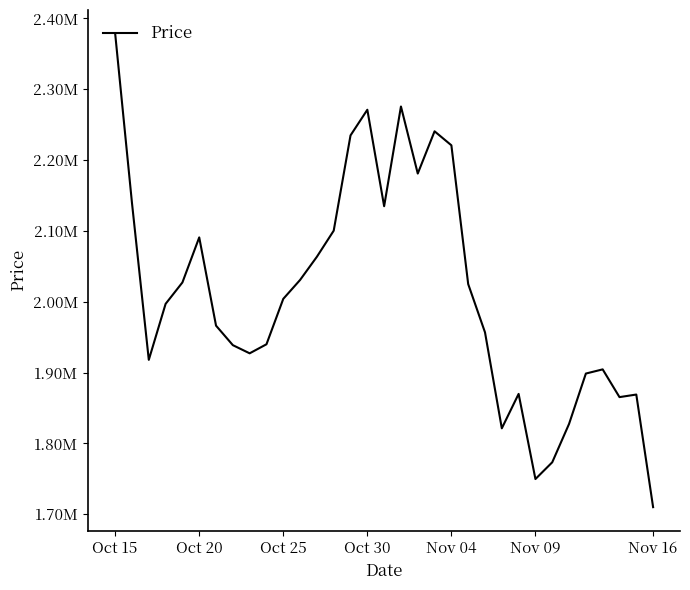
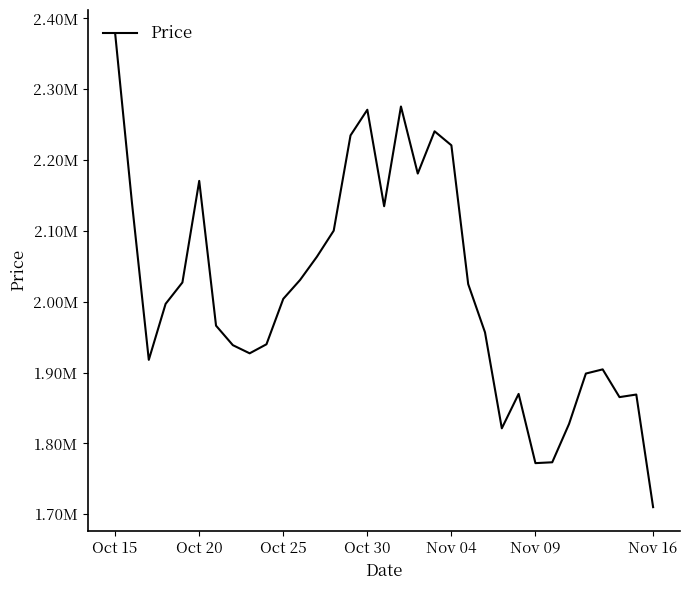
  {
    "Oct 15": 2380000,
-   "Oct 20": 2090000,
+   "Oct 20": 2170000,
    "Oct 25": 2000000,
    "Oct 30": 2270000,
    "Nov 04": 2220000,
-   "Nov 09": 1750000,
+   "Nov 09": 1770000,
    "Nov 16": 1710000
  }
